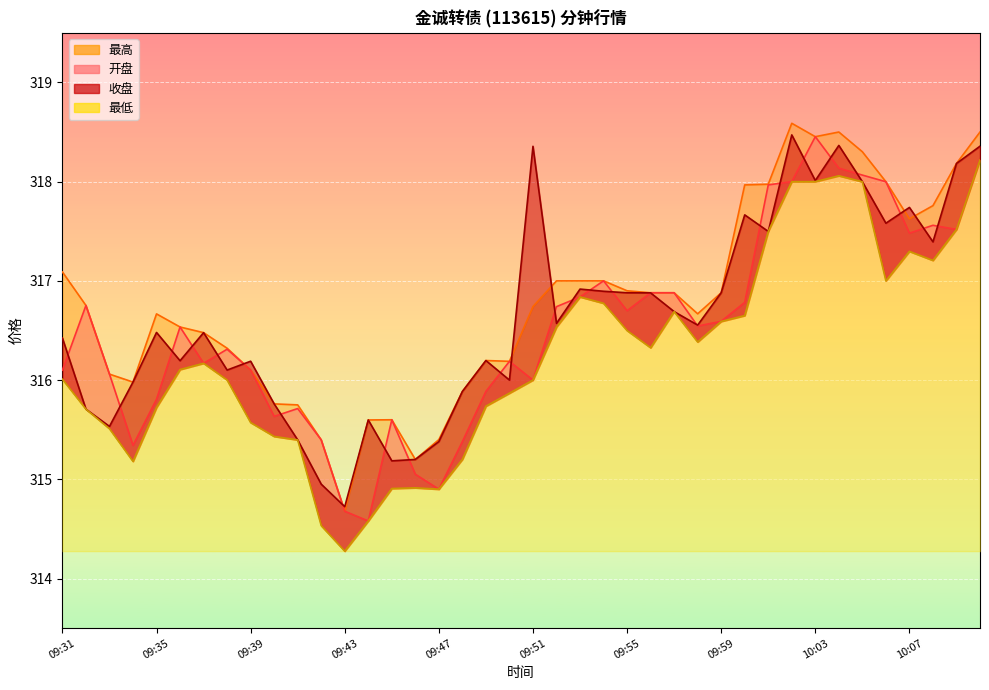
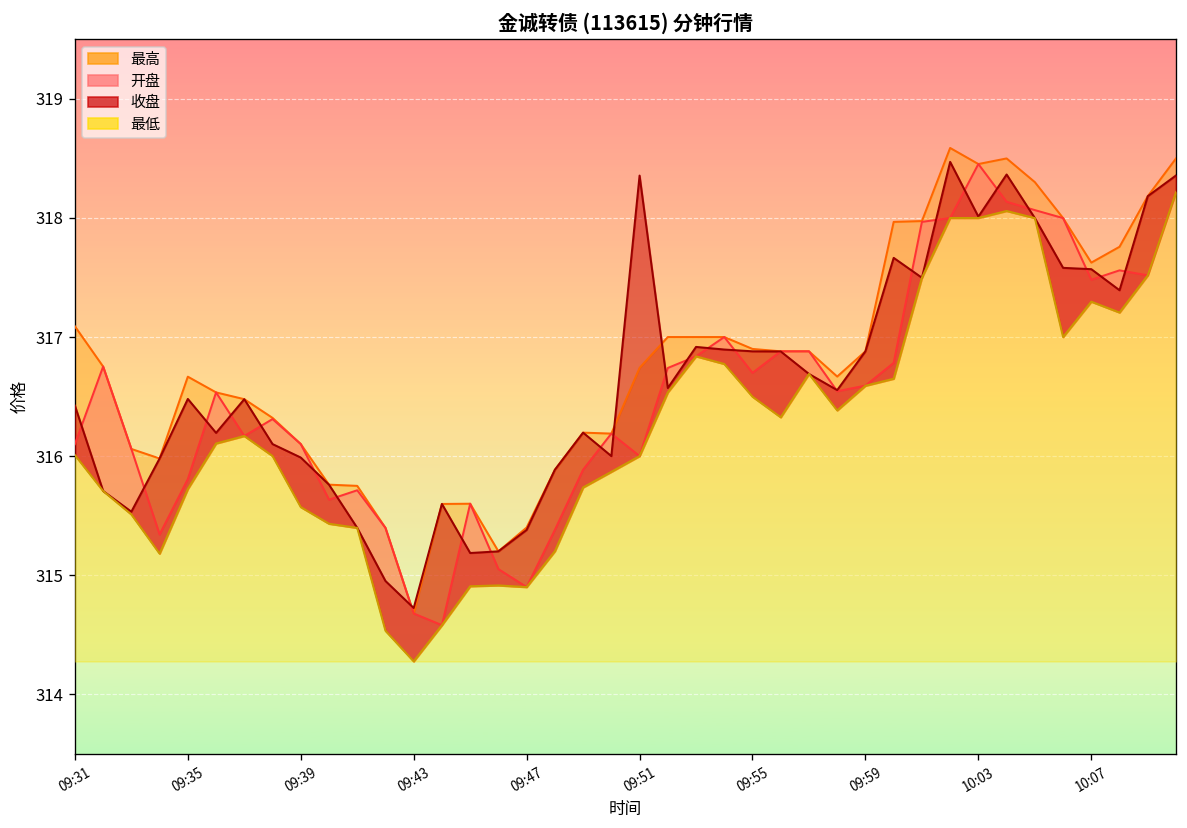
  {
    "收盘": {
      "09:31": 316.4,
      "09:35": 316.5,
-     "09:39": 316.2,
+     "09:39": 316.0,
      "09:43": 314.7,
      "09:51": 318.4,
-     "10:07": 317.7
+     "10:07": 317.6
    }
  }
